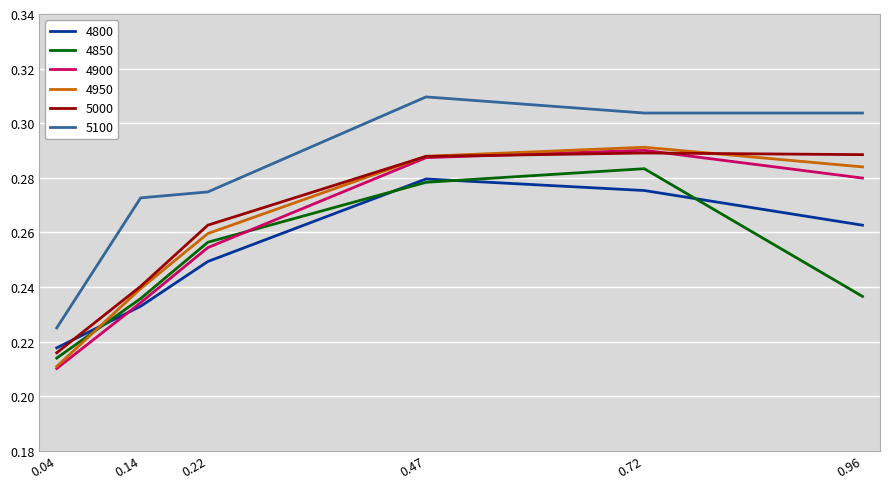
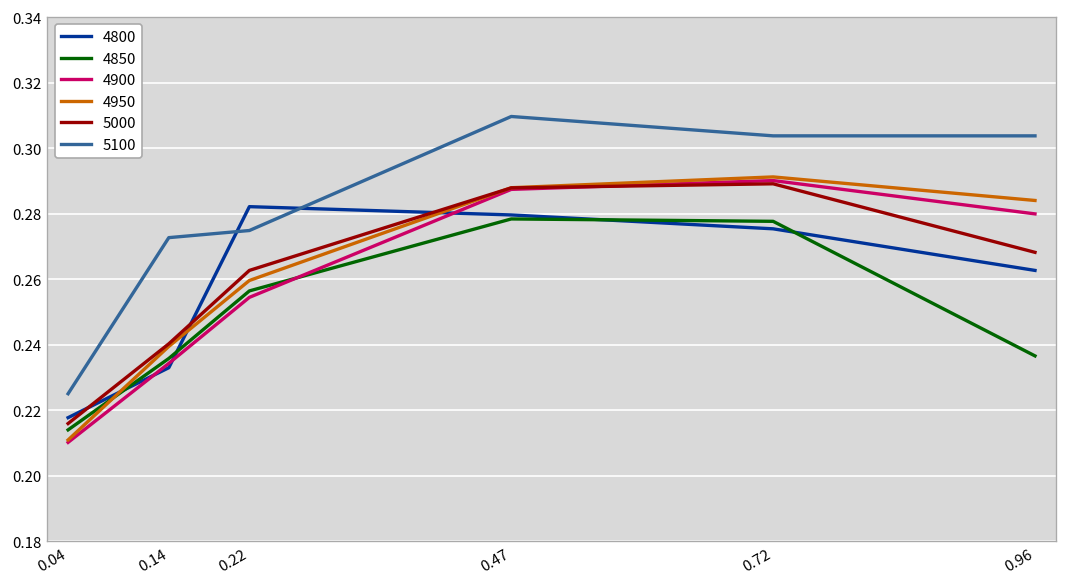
  {
    "4800": {
      "0.04": 0.218,
      "0.14": 0.233,
-     "0.22": 0.249,
+     "0.22": 0.282,
      "0.47": 0.280,
      "0.72": 0.275,
      "0.96": 0.263
    },
    "4850": {
      "0.04": 0.214,
      "0.14": 0.236,
      "0.22": 0.256,
      "0.47": 0.278,
-     "0.72": 0.283,
+     "0.72": 0.278,
      "0.96": 0.237
    },
    "4900": {
      "0.14": 0.234,
      "0.22": 0.254,
      "0.72": 0.290,
      "0.96": 0.280
    },
    "4950": {
      "0.22": 0.260,
      "0.72": 0.291,
      "0.96": 0.284
    },
    "5000": {
      "0.04": 0.216,
      "0.22": 0.263,
      "0.72": 0.289,
-     "0.96": 0.288
+     "0.96": 0.268
    },
    "5100": {
      "0.04": 0.225,
      "0.14": 0.273,
      "0.22": 0.275,
      "0.47": 0.310,
      "0.72": 0.304,
      "0.96": 0.304
    }
  }
